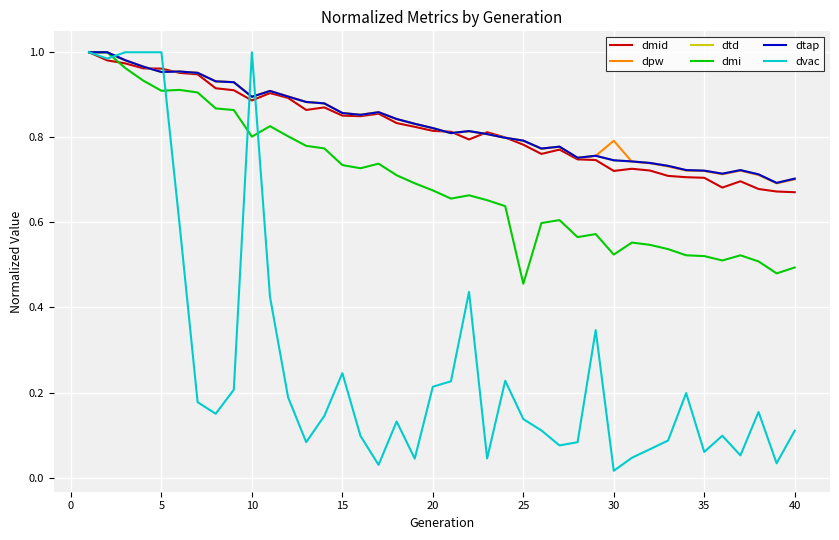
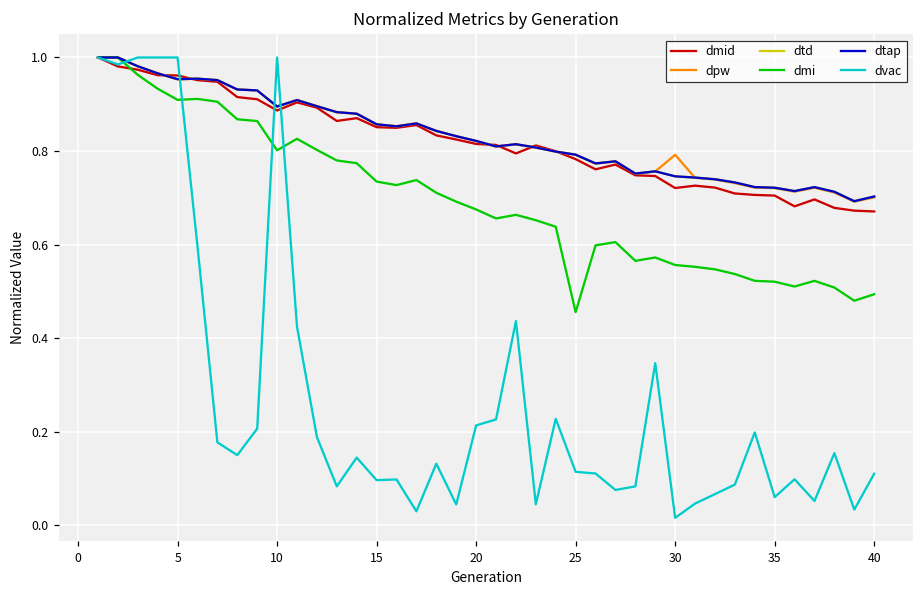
  {
    "dmid": {
      "5": 0.96,
      "10": 0.89,
      "20": 0.82,
      "25": 0.78,
      "30": 0.72,
      "35": 0.70,
      "40": 0.67
    },
    "dpw": {
      "30": 0.79
    },
    "dtap": {
      "30": 0.75
    },
    "dmi": {
      "5": 0.91,
      "10": 0.80,
      "15": 0.73,
      "20": 0.68,
      "25": 0.46,
-     "30": 0.52,
+     "30": 0.56,
      "35": 0.52,
      "40": 0.49
    },
    "dvac": {
      "5": 1.00,
      "10": 1.00,
-     "15": 0.25,
+     "15": 0.10,
      "20": 0.21,
-     "25": 0.14,
+     "25": 0.11,
      "30": 0.02,
      "35": 0.06,
      "40": 0.11
    }
  }
